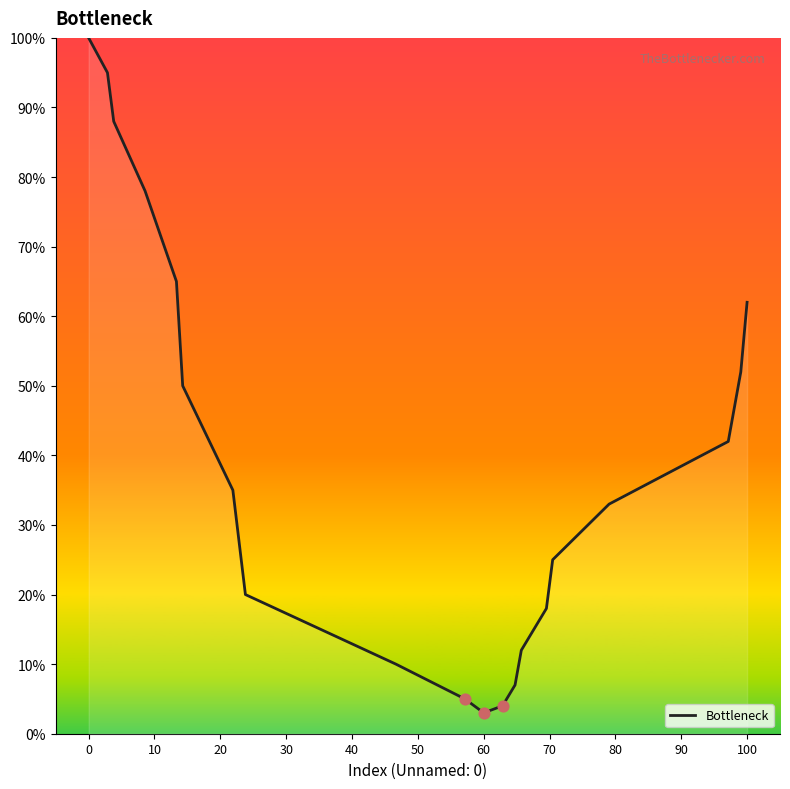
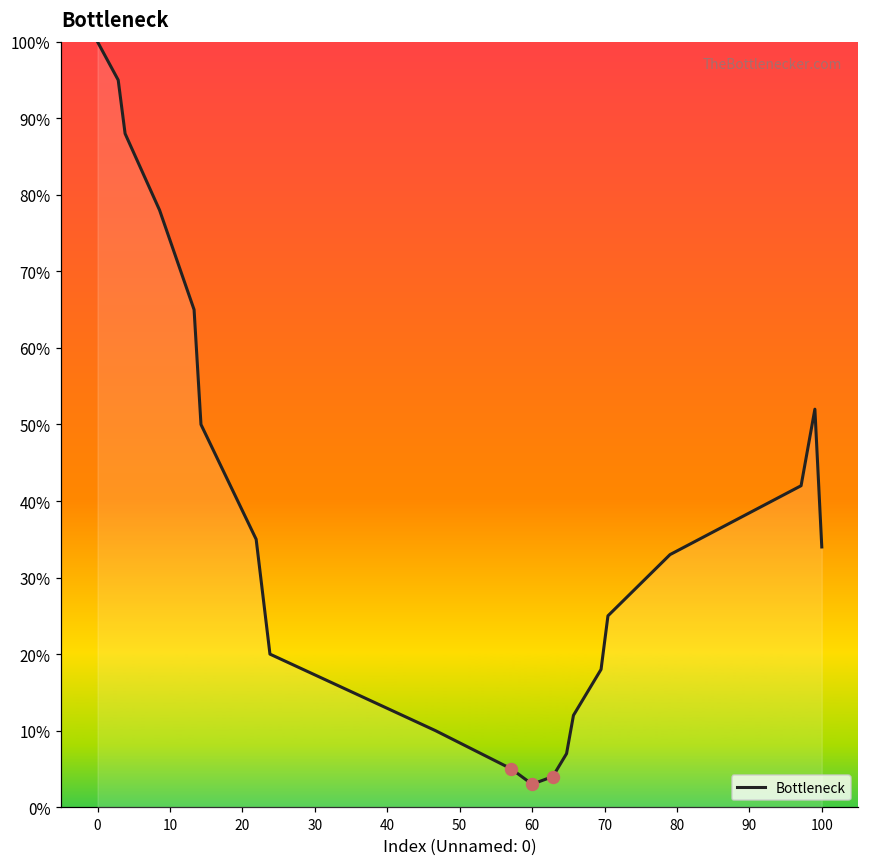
  {
    "Bottleneck": {
      "0": "100%",
-     "100": "62%"
+     "100": "34%"
    }
  }
